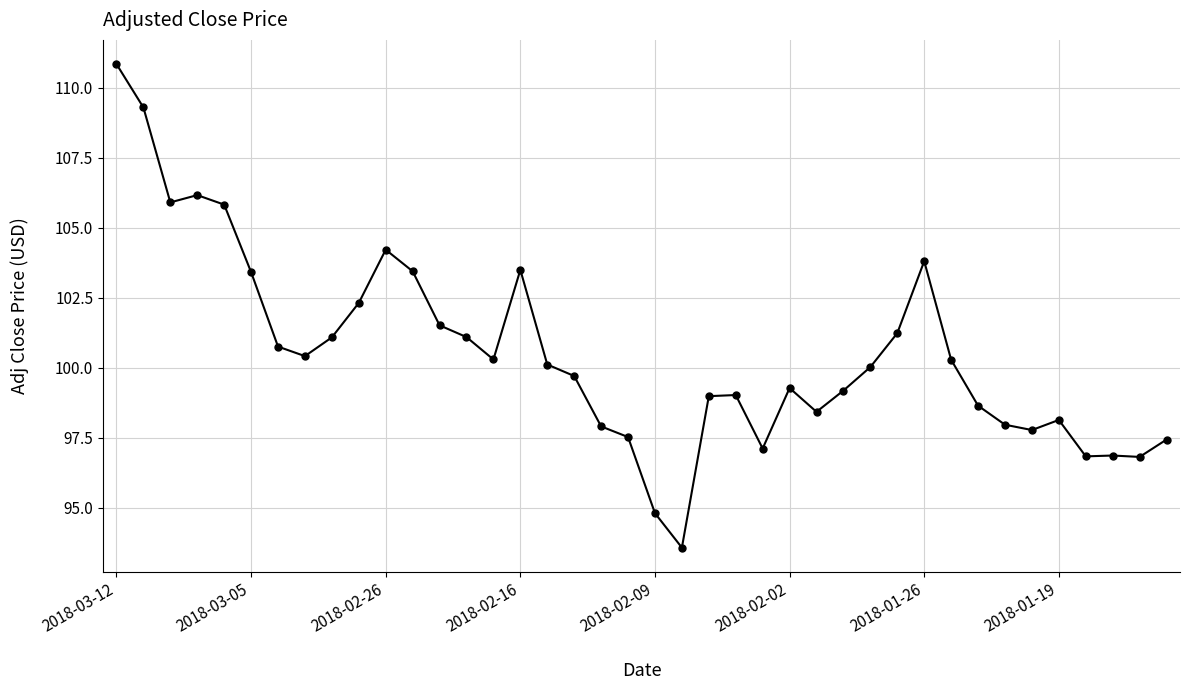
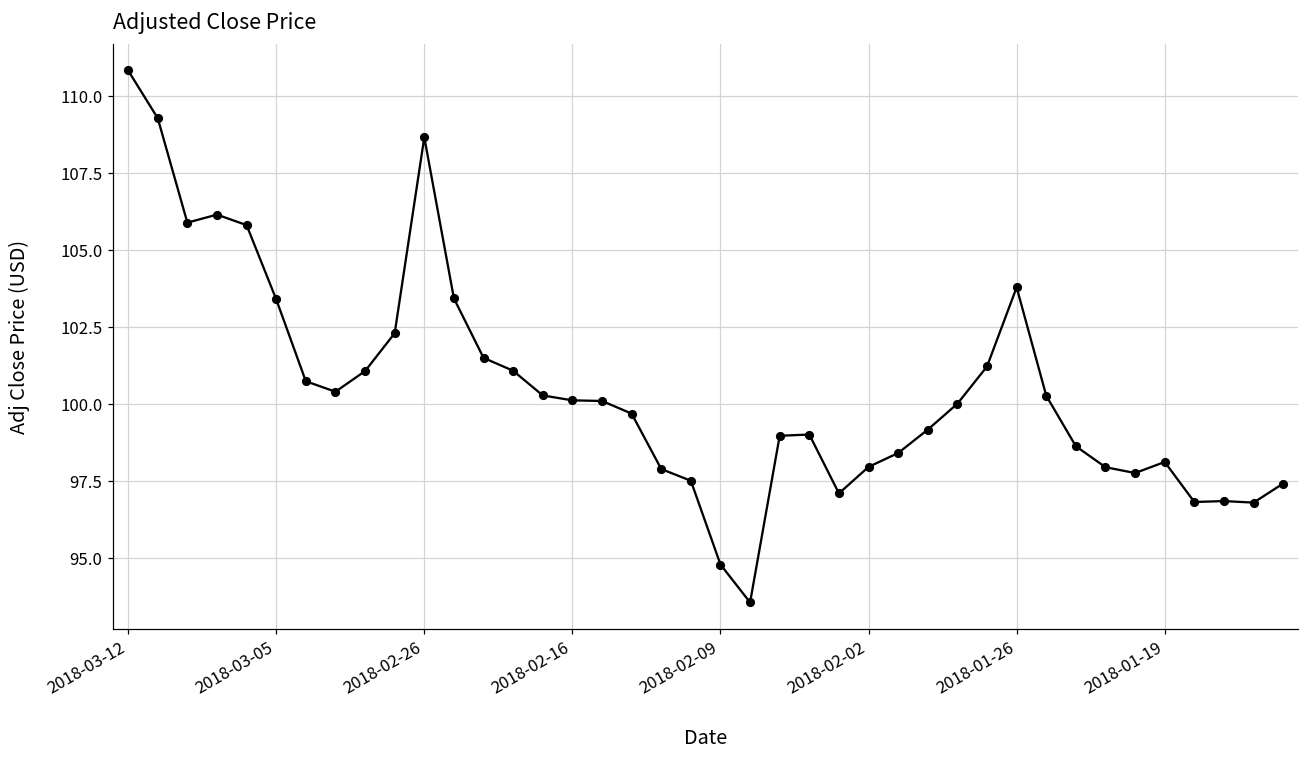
  {
    "2018-03-12": 110.8,
    "2018-03-05": 103.4,
-   "2018-02-26": 104.2,
-   "2018-02-16": 103.5,
+   "2018-02-26": 108.7,
+   "2018-02-16": 100.1,
    "2018-02-09": 94.8,
-   "2018-02-02": 99.3,
+   "2018-02-02": 98.0,
    "2018-01-26": 103.8,
    "2018-01-19": 98.1
  }
